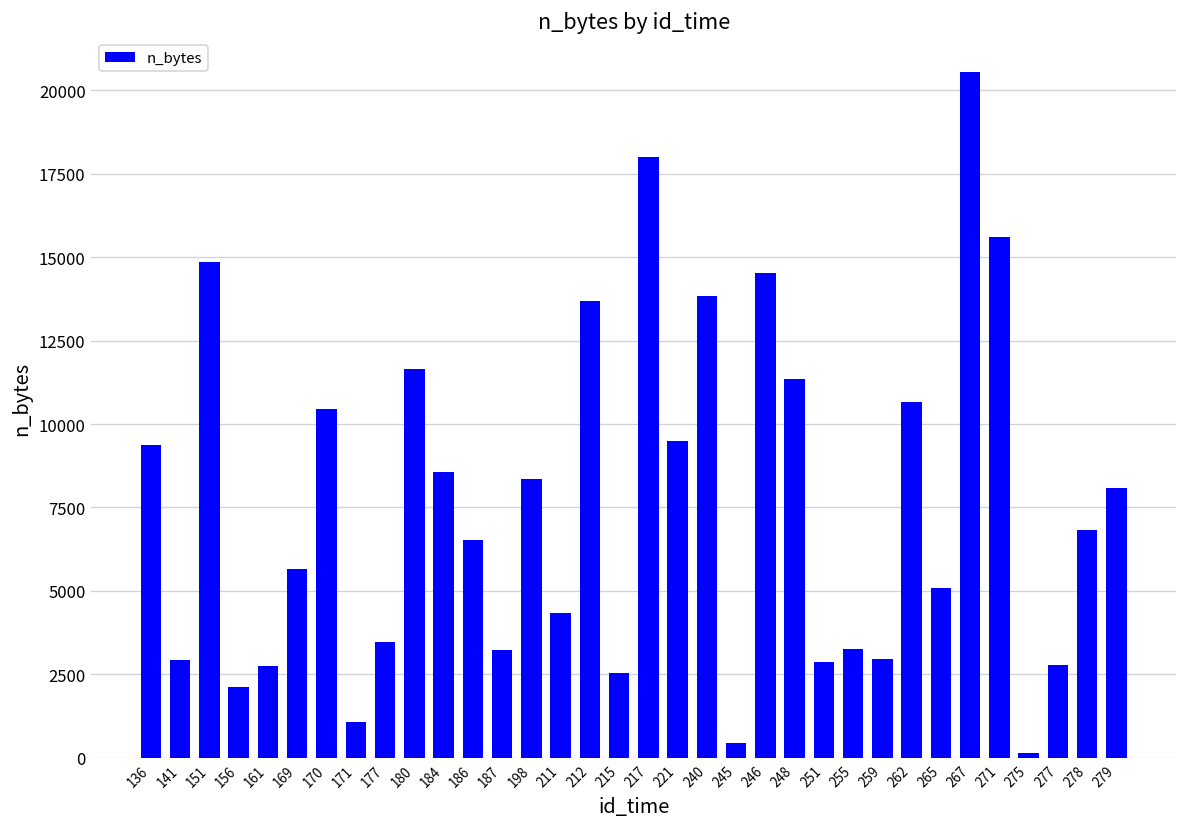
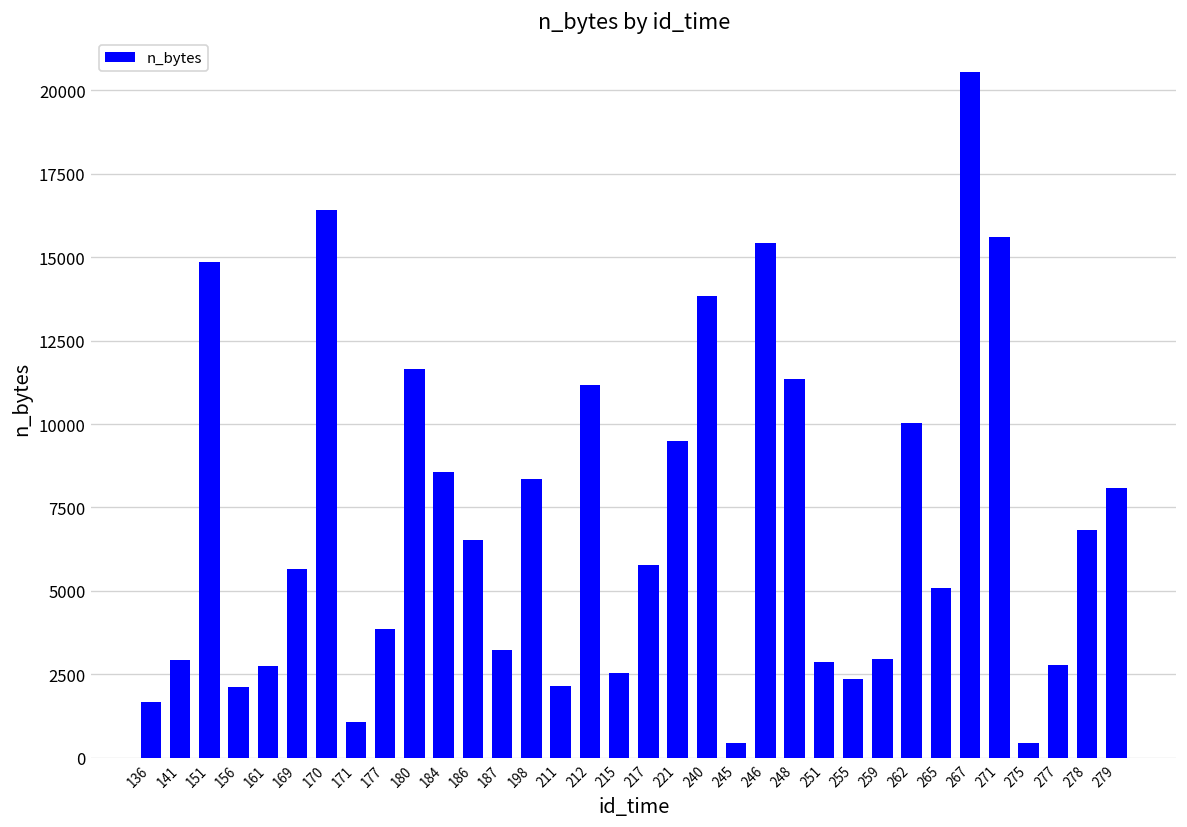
  {
-   "136": 9400,
+   "136": 1700,
    "141": 2900,
    "151": 14900,
    "156": 2100,
    "161": 2700,
    "169": 5600,
-   "170": 10500,
+   "170": 16400,
    "171": 1100,
-   "177": 3500,
+   "177": 3900,
    "180": 11600,
    "184": 8600,
    "186": 6500,
    "187": 3200,
    "198": 8400,
-   "211": 4300,
-   "212": 13700,
+   "211": 2200,
+   "212": 11200,
    "215": 2500,
-   "217": 18000,
+   "217": 5800,
    "221": 9500,
    "240": 13800,
    "245": 400,
-   "246": 14500,
+   "246": 15400,
    "248": 11400,
    "251": 2900,
-   "255": 3200,
+   "255": 2400,
    "259": 3000,
-   "262": 10700,
+   "262": 10000,
    "265": 5100,
    "267": 20500,
    "271": 15600,
-   "275": 100,
+   "275": 400,
    "277": 2800,
    "278": 6800,
    "279": 8100
  }
